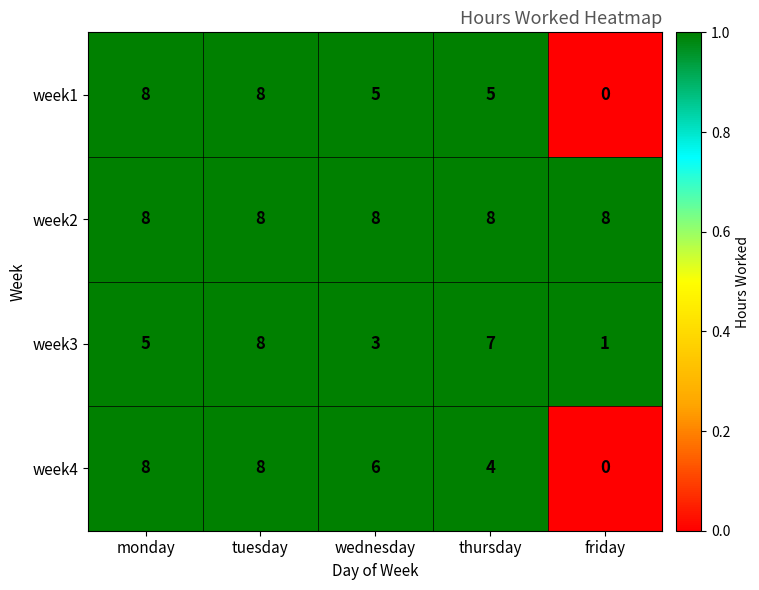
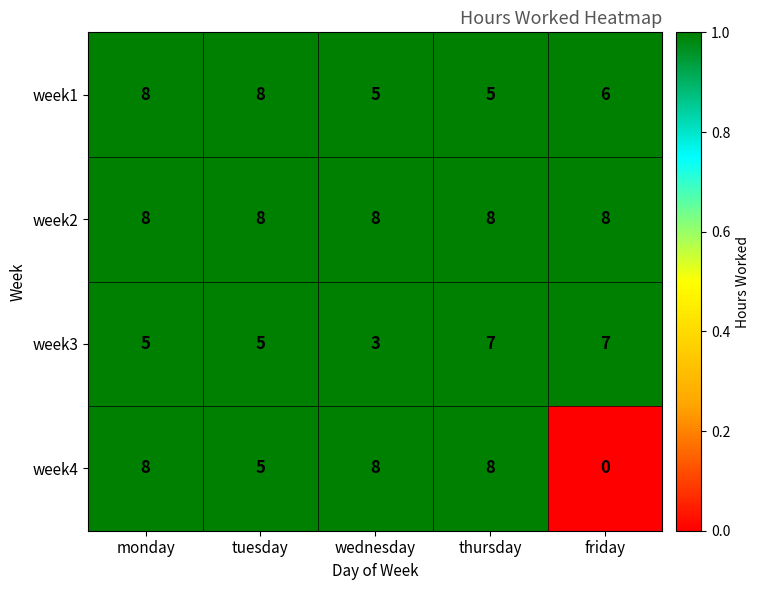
  {
    "week1": {
      "monday": 8,
      "tuesday": 8,
      "wednesday": 5,
      "thursday": 5,
-     "friday": 0
+     "friday": 6
    },
    "week2": {
      "monday": 8,
      "tuesday": 8,
      "wednesday": 8,
      "thursday": 8,
      "friday": 8
    },
    "week3": {
      "monday": 5,
-     "tuesday": 8,
+     "tuesday": 5,
      "wednesday": 3,
      "thursday": 7,
-     "friday": 1
+     "friday": 7
    },
    "week4": {
      "monday": 8,
-     "tuesday": 8,
-     "wednesday": 6,
-     "thursday": 4,
+     "tuesday": 5,
+     "wednesday": 8,
+     "thursday": 8,
      "friday": 0
    }
  }
